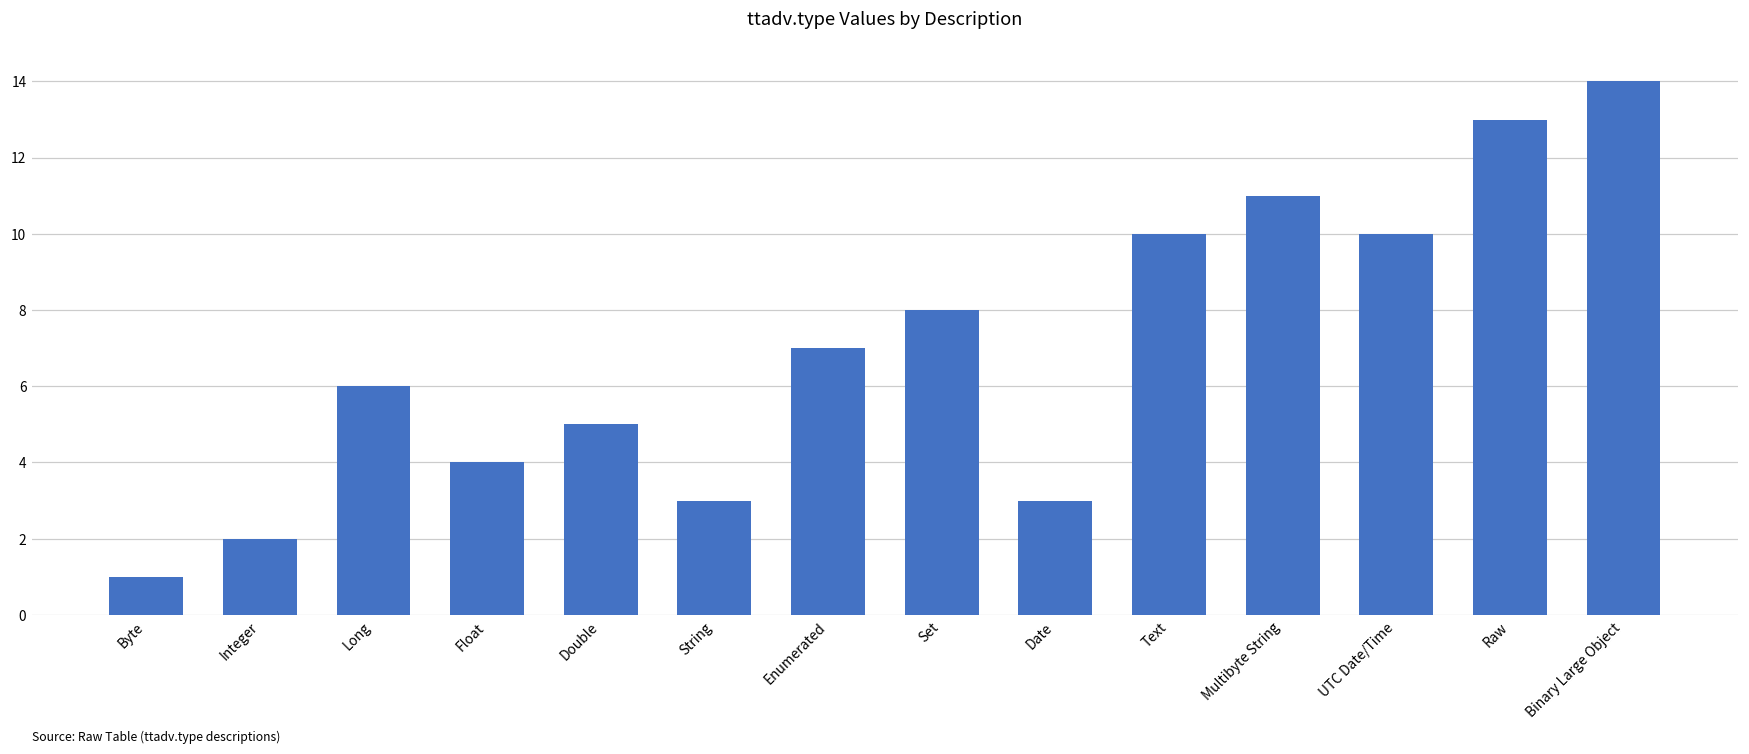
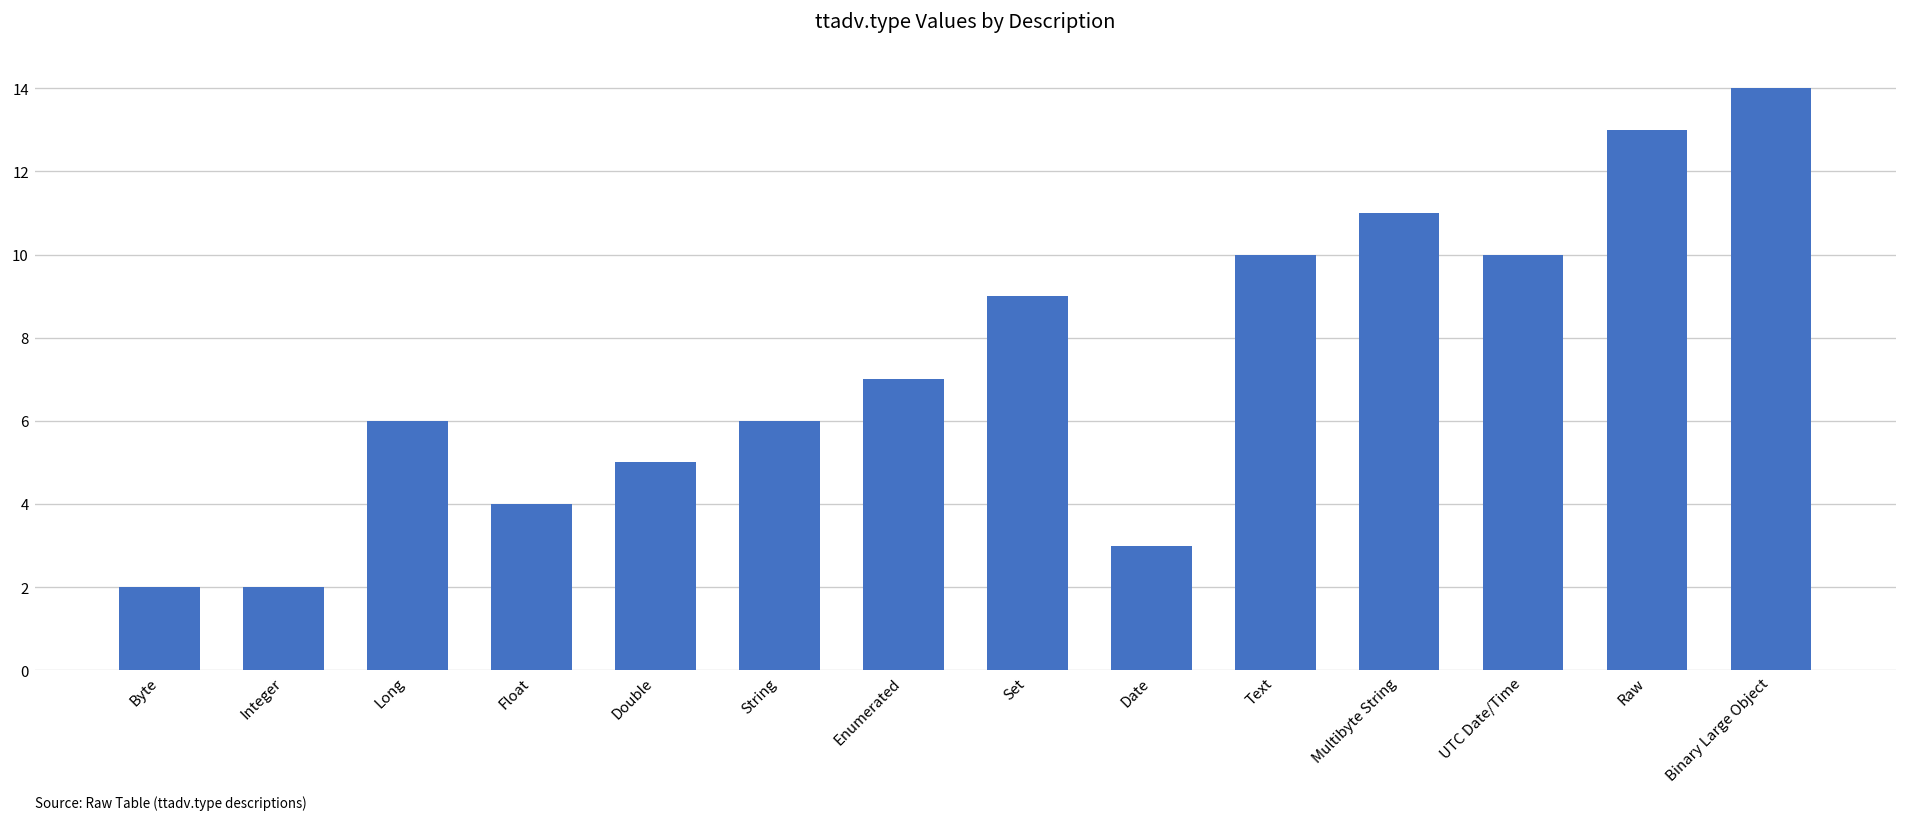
  {
-   "Byte": 1,
+   "Byte": 2,
    "Integer": 2,
    "Long": 6,
    "Float": 4,
    "Double": 5,
-   "String": 3,
+   "String": 6,
    "Enumerated": 7,
-   "Set": 8,
+   "Set": 9,
    "Date": 3,
    "Text": 10,
    "Multibyte String": 11,
    "UTC Date/Time": 10,
    "Raw": 13,
    "Binary Large Object": 14
  }
